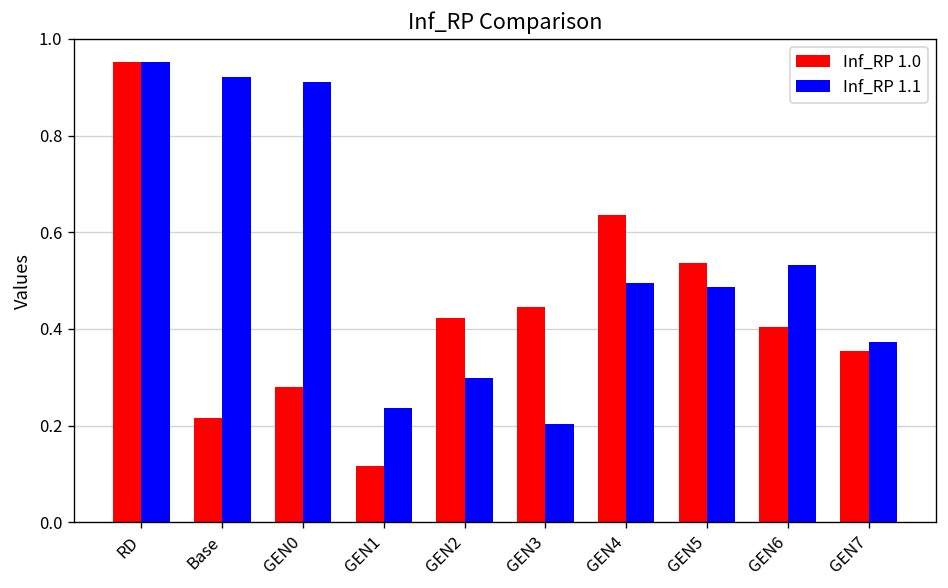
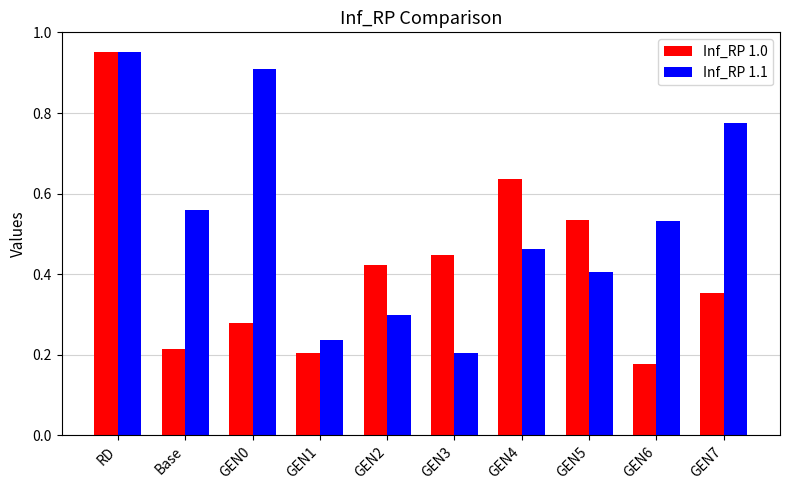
  {
    "Inf_RP 1.0": {
      "RD": 0.95,
      "Base": 0.22,
      "GEN0": 0.28,
-     "GEN1": 0.12,
+     "GEN1": 0.20,
      "GEN2": 0.42,
      "GEN3": 0.45,
      "GEN4": 0.64,
      "GEN5": 0.54,
-     "GEN6": 0.40,
+     "GEN6": 0.18,
      "GEN7": 0.35
    },
    "Inf_RP 1.1": {
      "RD": 0.95,
-     "Base": 0.92,
+     "Base": 0.56,
      "GEN0": 0.91,
      "GEN1": 0.24,
      "GEN2": 0.30,
      "GEN3": 0.20,
-     "GEN4": 0.49,
-     "GEN5": 0.49,
+     "GEN4": 0.46,
+     "GEN5": 0.40,
      "GEN6": 0.53,
-     "GEN7": 0.37
+     "GEN7": 0.78
    }
  }
